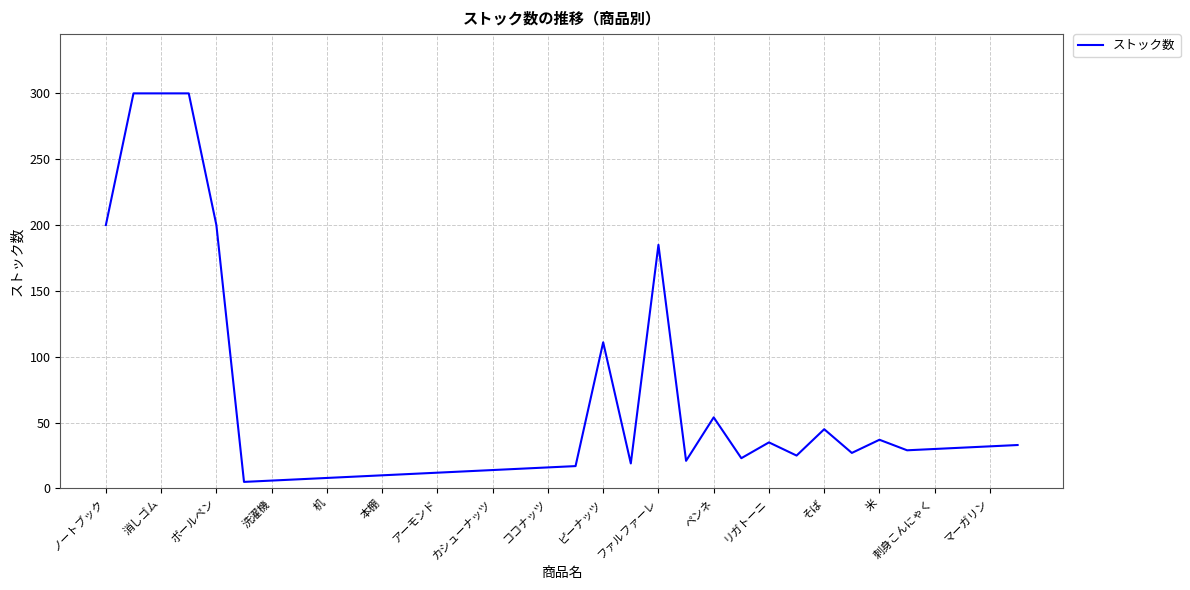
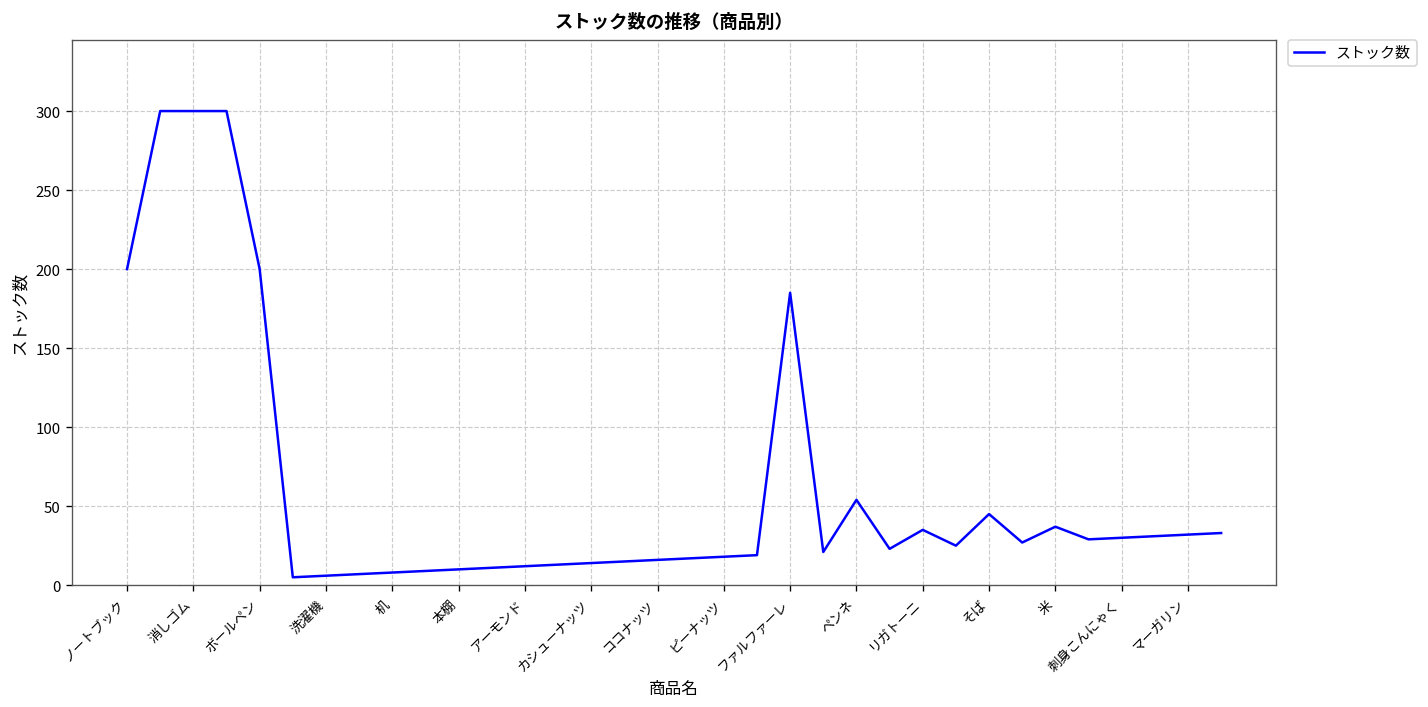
  {
    "ノートブック": 200,
    "消しゴム": 300,
    "ボールペン": 200,
    "洗濯機": 6,
    "机": 8,
    "本棚": 10,
    "アーモンド": 12,
    "カシューナッツ": 14,
    "ココナッツ": 16,
-   "ピーナッツ": 111,
+   "ピーナッツ": 18,
    "ファルファーレ": 185,
    "ペンネ": 54,
    "リガトーニ": 35,
    "そば": 45,
    "米": 37,
    "刺身こんにゃく": 30,
    "マーガリン": 32
  }
